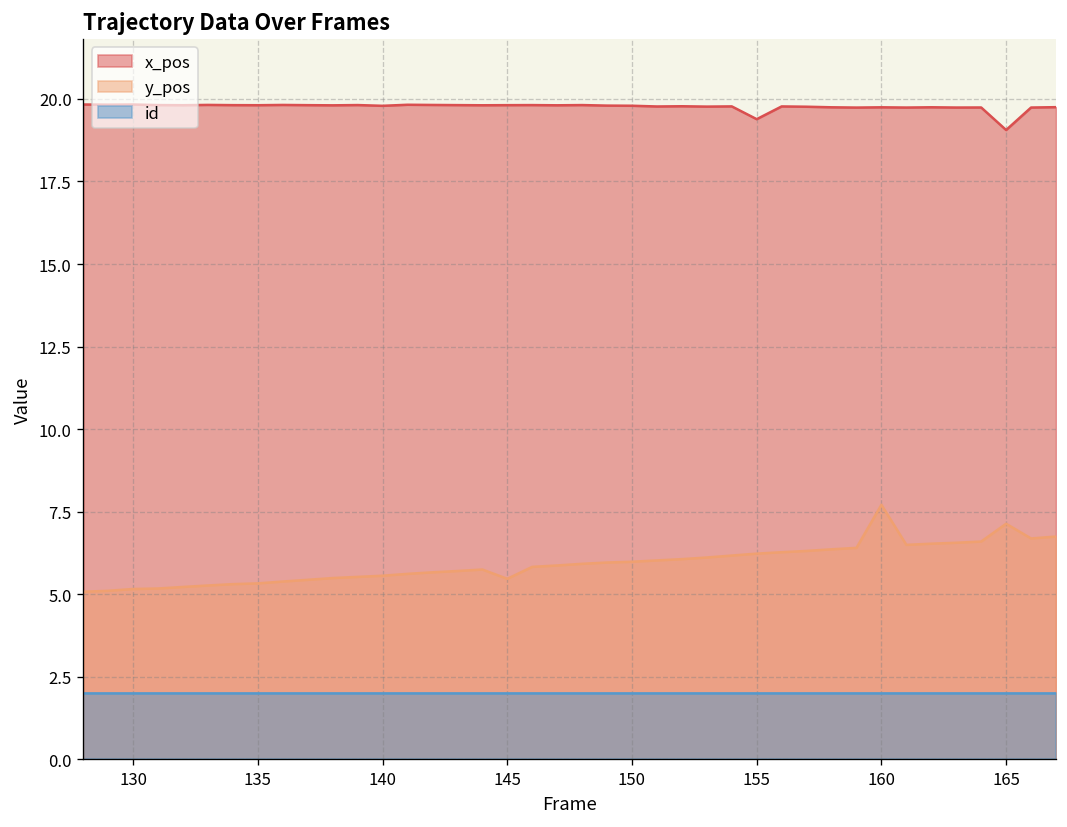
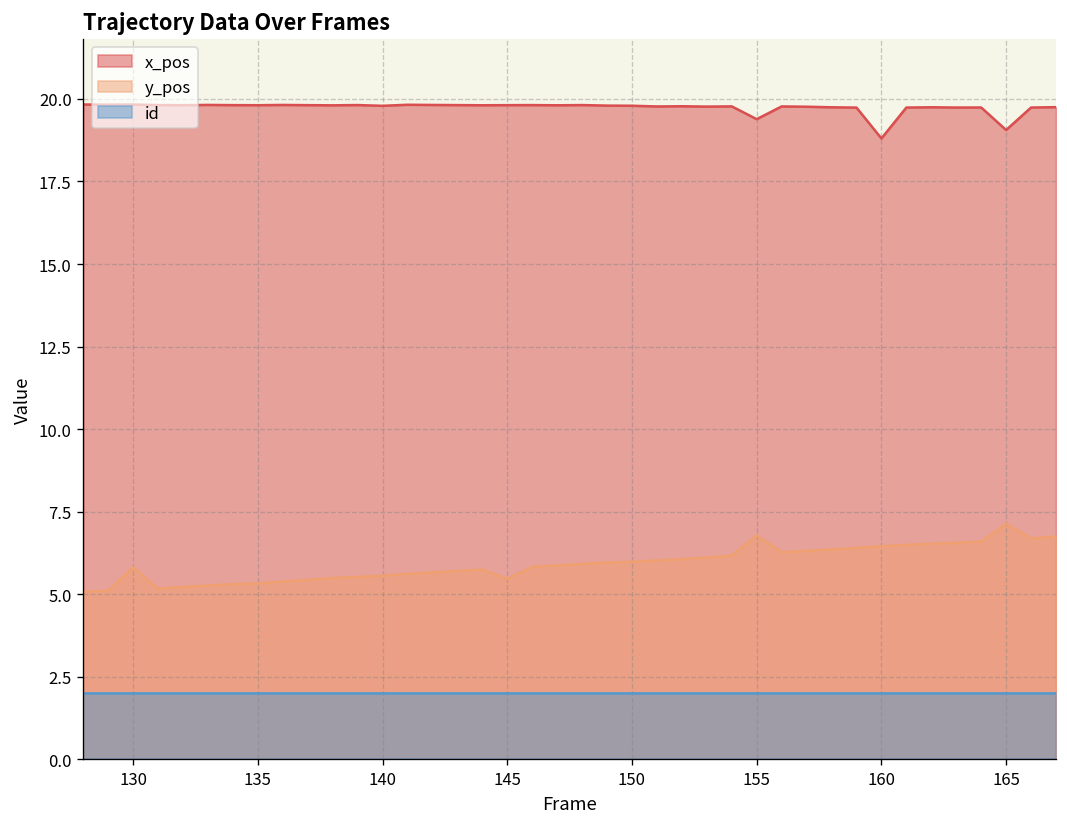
  {
    "x_pos": {
      "135": 19.8,
      "140": 19.8,
      "145": 19.8,
      "150": 19.8,
      "155": 19.4,
-     "160": 19.7,
+     "160": 18.8,
      "165": 19.1
    },
    "y_pos": {
-     "130": 5.2,
+     "130": 5.8,
      "135": 5.3,
      "140": 5.6,
      "145": 5.5,
      "150": 6.0,
-     "155": 6.2,
-     "160": 7.7,
+     "155": 6.8,
+     "160": 6.5,
      "165": 7.1
    },
    "id": {
      "130": 2.0,
      "135": 2.0,
      "140": 2.0,
      "145": 2.0,
      "150": 2.0,
      "155": 2.0,
      "160": 2.0,
      "165": 2.0
    }
  }
